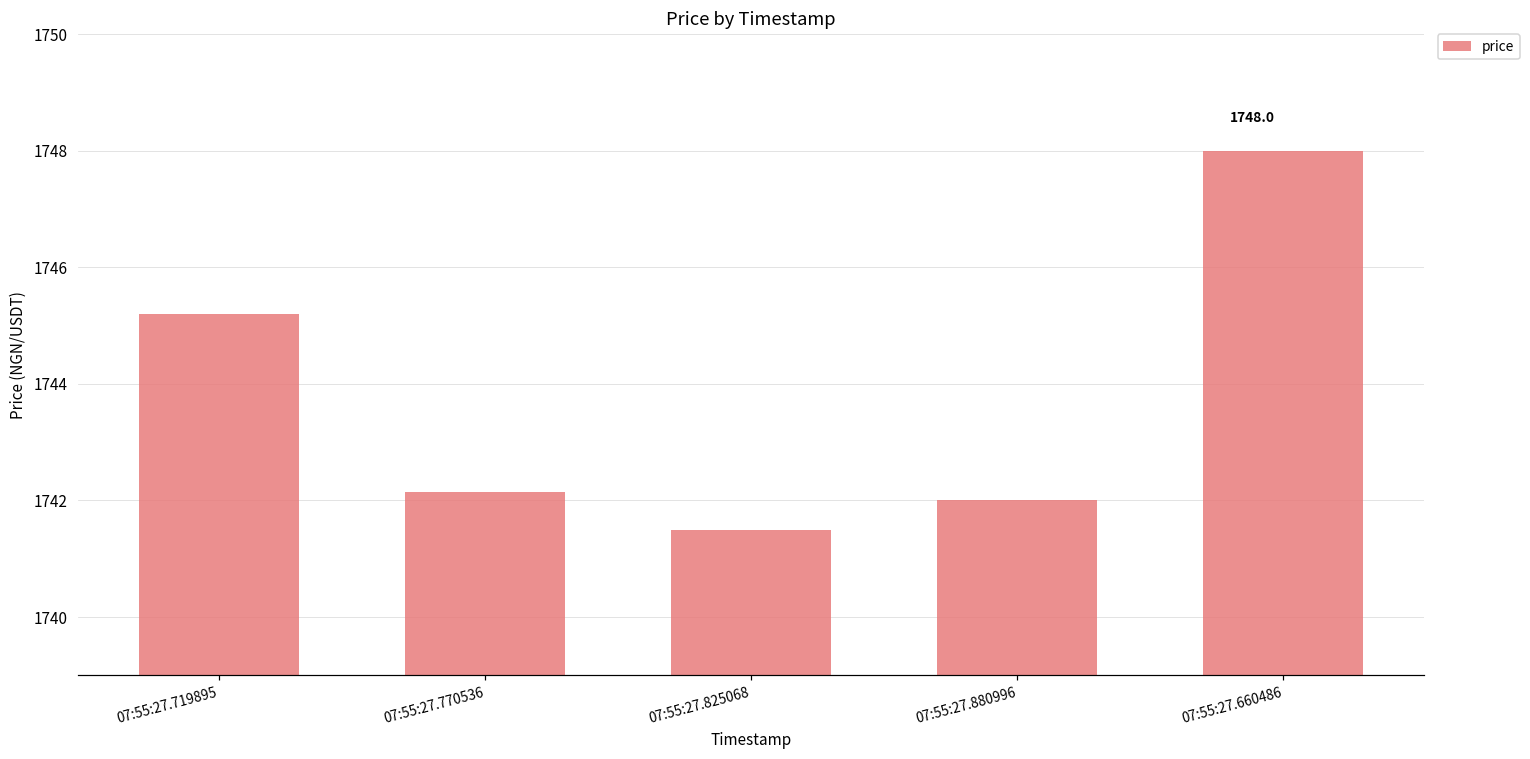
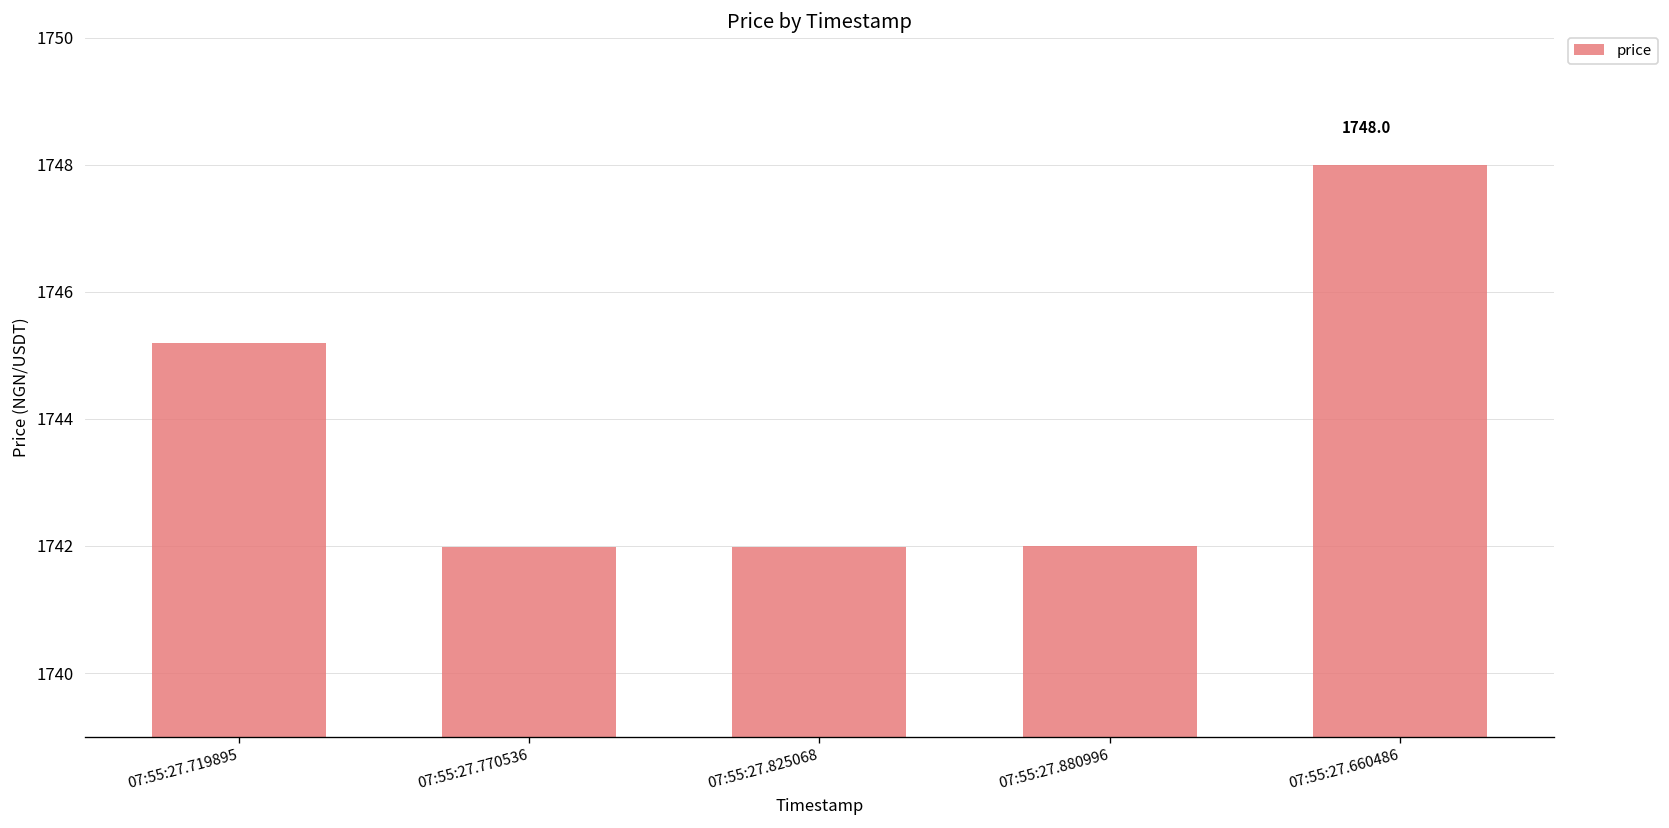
  {
    "07:55:27.719895": 1745.2,
-   "07:55:27.770536": 1742.2,
-   "07:55:27.825068": 1741.5,
+   "07:55:27.770536": 1742.0,
+   "07:55:27.825068": 1742.0,
    "07:55:27.880996": 1742.0
  }
